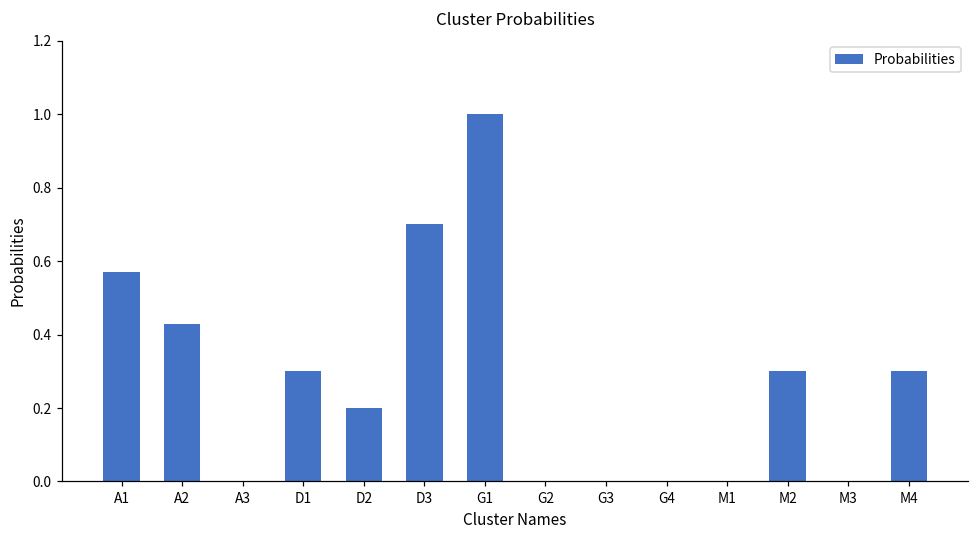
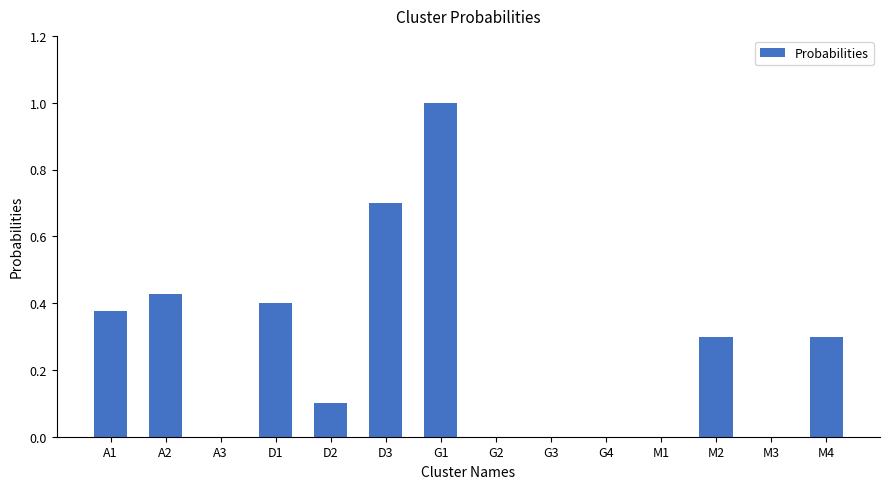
  {
-   "A1": 0.57,
+   "A1": 0.38,
    "A2": 0.43,
    "A3": 0.00,
-   "D1": 0.3,
-   "D2": 0.2,
+   "D1": 0.4,
+   "D2": 0.1,
    "D3": 0.70,
    "G1": 1.00,
    "G2": 0.00,
    "G3": 0.00,
    "G4": 0.00,
    "M1": 0.00,
    "M2": 0.30,
    "M3": 0.00,
    "M4": 0.30
  }
